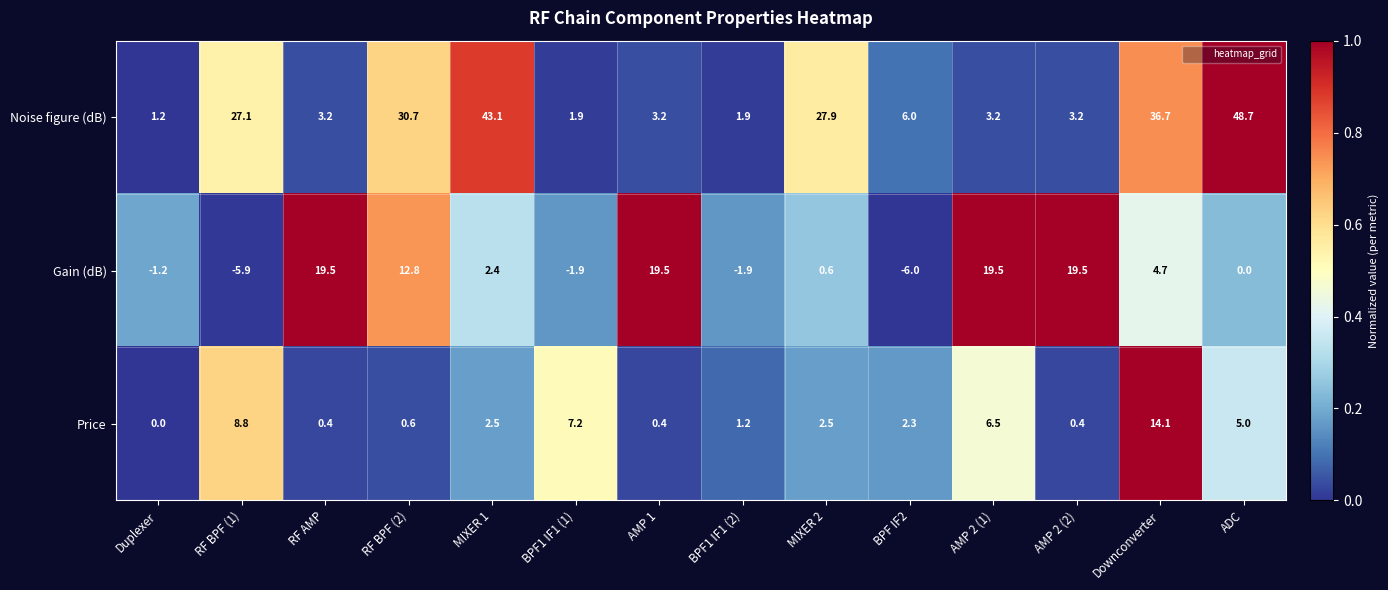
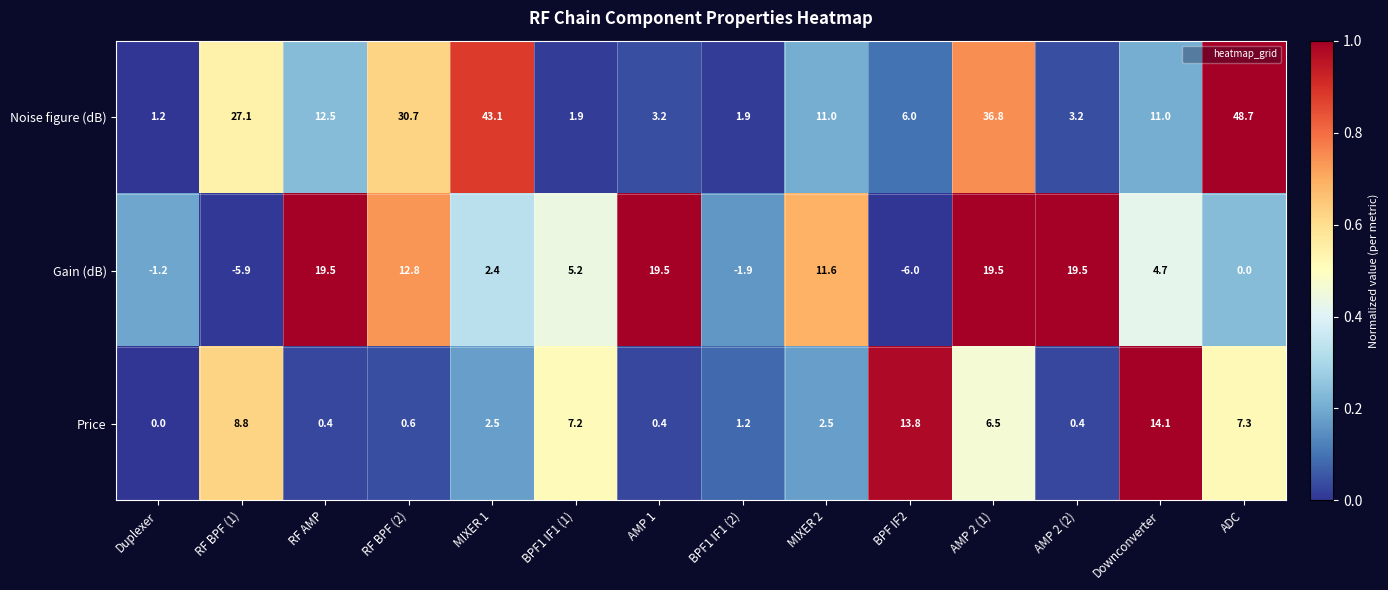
  {
    "Noise figure (dB)": {
      "Duplexer": 1.2,
      "RF BPF (1)": 27.1,
-     "RF AMP": 3.2,
+     "RF AMP": 12.5,
      "RF BPF (2)": 30.7,
      "MIXER 1": 43.1,
      "BPF1 IF1 (1)": 1.9,
      "AMP 1": 3.2,
      "BPF1 IF1 (2)": 1.9,
-     "MIXER 2": 27.9,
+     "MIXER 2": 11.0,
      "BPF IF2": 6.0,
-     "AMP 2 (1)": 3.2,
+     "AMP 2 (1)": 36.8,
      "AMP 2 (2)": 3.2,
-     "Downconverter": 36.7,
+     "Downconverter": 11.0,
      "ADC": 48.7
    },
    "Gain (dB)": {
      "Duplexer": -1.2,
      "RF BPF (1)": -5.9,
      "RF AMP": 19.5,
      "RF BPF (2)": 12.8,
      "MIXER 1": 2.4,
-     "BPF1 IF1 (1)": -1.9,
+     "BPF1 IF1 (1)": 5.2,
      "AMP 1": 19.5,
      "BPF1 IF1 (2)": -1.9,
-     "MIXER 2": 0.6,
+     "MIXER 2": 11.6,
      "BPF IF2": -6.0,
      "AMP 2 (1)": 19.5,
      "AMP 2 (2)": 19.5,
      "Downconverter": 4.7,
      "ADC": 0.0
    },
    "Price": {
      "Duplexer": 0.0,
      "RF BPF (1)": 8.8,
      "RF AMP": 0.4,
      "RF BPF (2)": 0.6,
      "MIXER 1": 2.5,
      "BPF1 IF1 (1)": 7.2,
      "AMP 1": 0.4,
      "BPF1 IF1 (2)": 1.2,
      "MIXER 2": 2.5,
-     "BPF IF2": 2.3,
+     "BPF IF2": 13.8,
      "AMP 2 (1)": 6.5,
      "AMP 2 (2)": 0.4,
      "Downconverter": 14.1,
-     "ADC": 5.0
+     "ADC": 7.3
    }
  }
